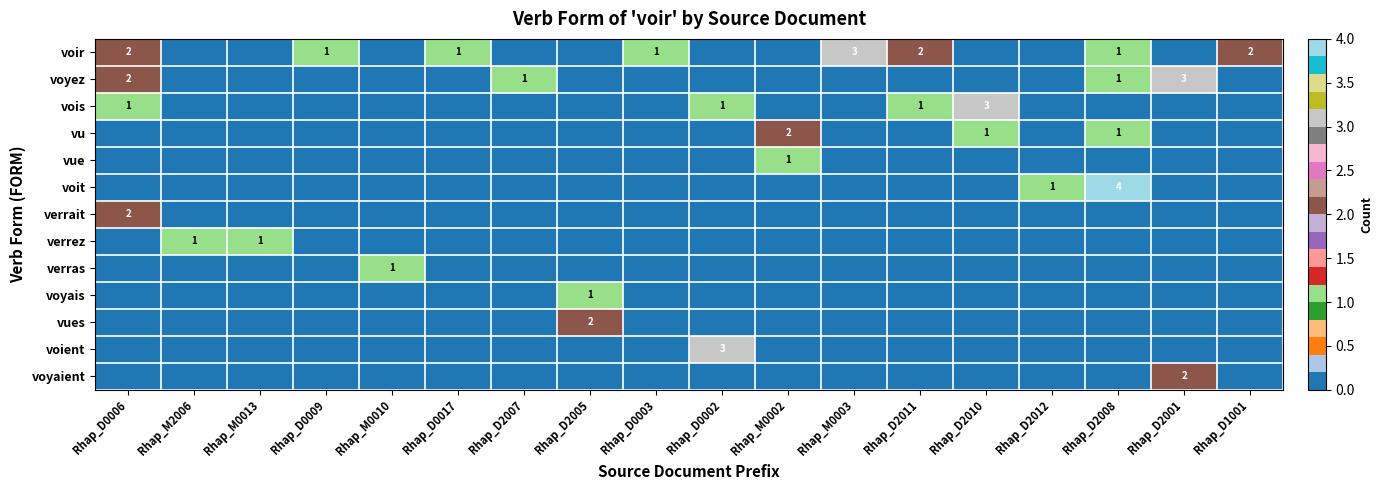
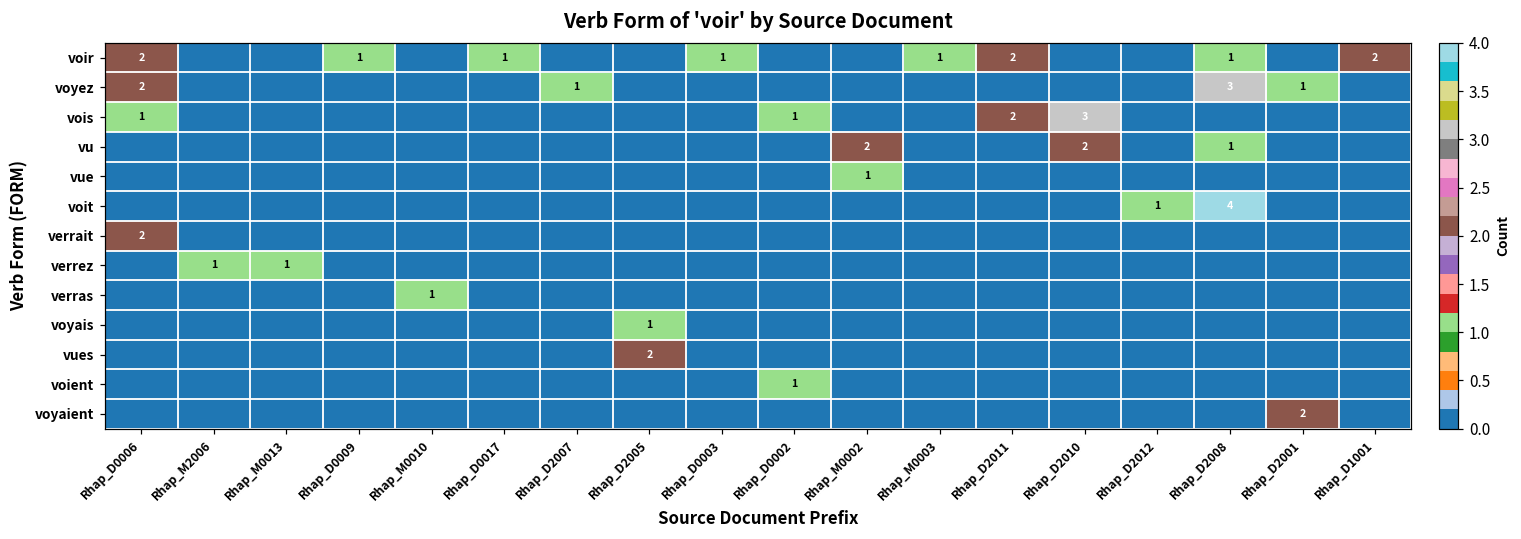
  {
    "voir": {
      "Rhap_D0006": 2,
      "Rhap_D0009": 1,
      "Rhap_D0017": 1,
      "Rhap_D0003": 1,
-     "Rhap_M0003": 3,
+     "Rhap_M0003": 1,
      "Rhap_D2011": 2,
      "Rhap_D2008": 1,
      "Rhap_D1001": 2
    },
    "voyez": {
      "Rhap_D0006": 2,
      "Rhap_D2007": 1,
-     "Rhap_D2008": 1,
-     "Rhap_D2001": 3
+     "Rhap_D2008": 3,
+     "Rhap_D2001": 1
    },
    "vois": {
      "Rhap_D0006": 1,
      "Rhap_D0002": 1,
-     "Rhap_D2011": 1,
+     "Rhap_D2011": 2,
      "Rhap_D2010": 3
    },
    "vu": {
      "Rhap_M0002": 2,
-     "Rhap_D2010": 1,
+     "Rhap_D2010": 2,
      "Rhap_D2008": 1
    },
    "vue": {
      "Rhap_M0002": 1
    },
    "voit": {
      "Rhap_D2012": 1,
      "Rhap_D2008": 4
    },
    "verrait": {
      "Rhap_D0006": 2
    },
    "verrez": {
      "Rhap_M2006": 1,
      "Rhap_M0013": 1
    },
    "verras": {
      "Rhap_M0010": 1
    },
    "voyais": {
      "Rhap_D2005": 1
    },
    "vues": {
      "Rhap_D2005": 2
    },
    "voient": {
-     "Rhap_D0002": 3
+     "Rhap_D0002": 1
    },
    "voyaient": {
      "Rhap_D2001": 2
    }
  }
